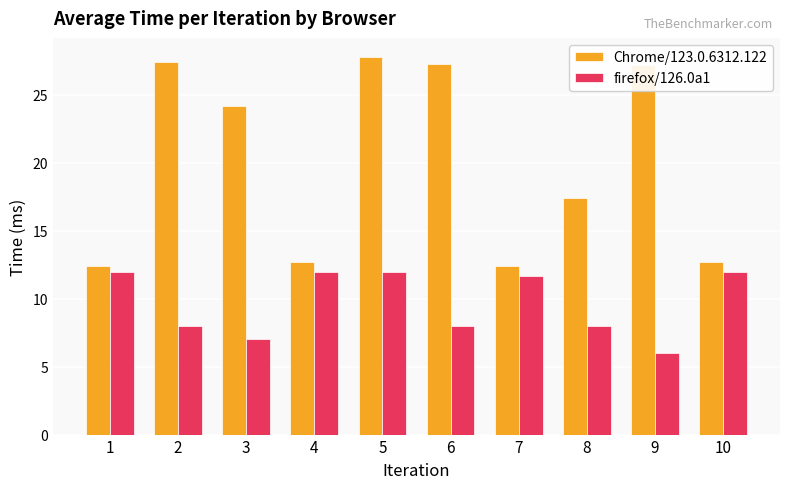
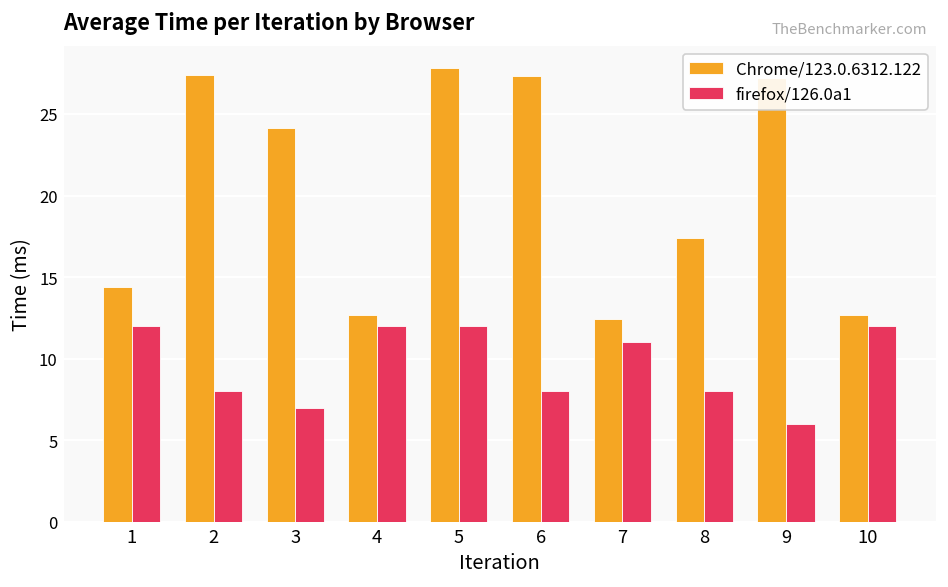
  {
    "Chrome/123.0.6312.122": {
-     "1": 12.4,
+     "1": 14.4,
      "2": 27.4,
      "3": 24.1,
      "4": 12.7,
      "5": 27.8,
      "6": 27.3,
      "7": 12.4,
      "8": 17.4,
      "10": 12.7
    },
    "firefox/126.0a1": {
      "1": 12.0,
      "2": 8.0,
      "3": 7.0,
      "4": 12.0,
      "5": 12.0,
      "6": 8.0,
-     "7": 11.7,
+     "7": 11.0,
      "8": 8.0,
      "9": 6.0,
      "10": 12.0
    }
  }
